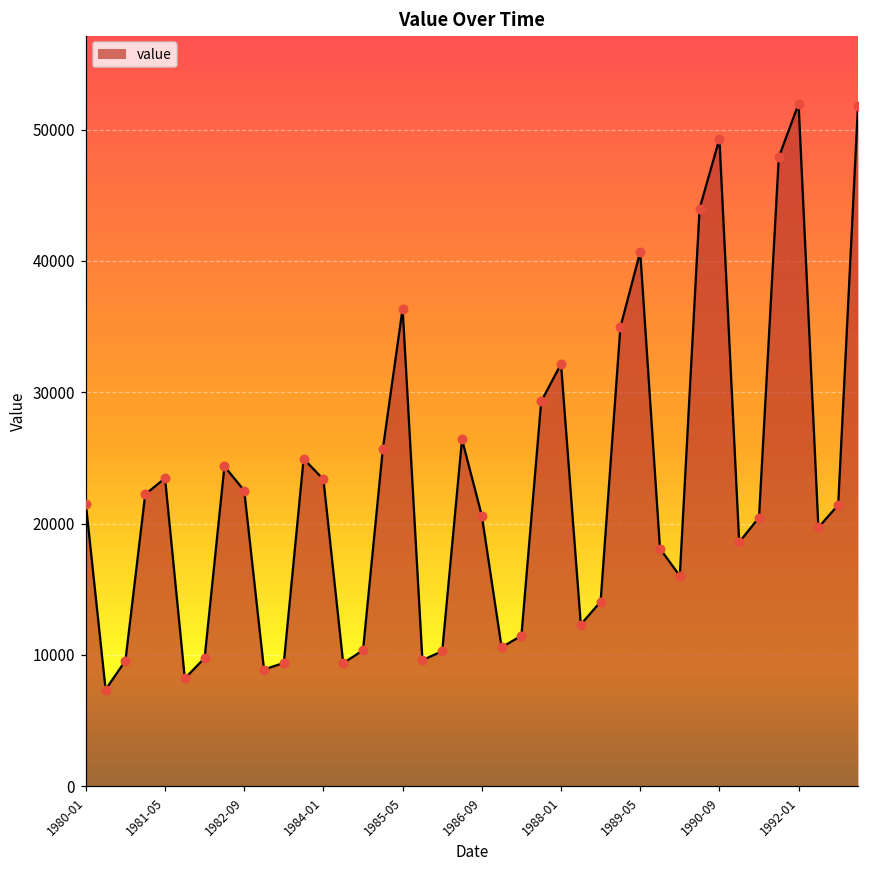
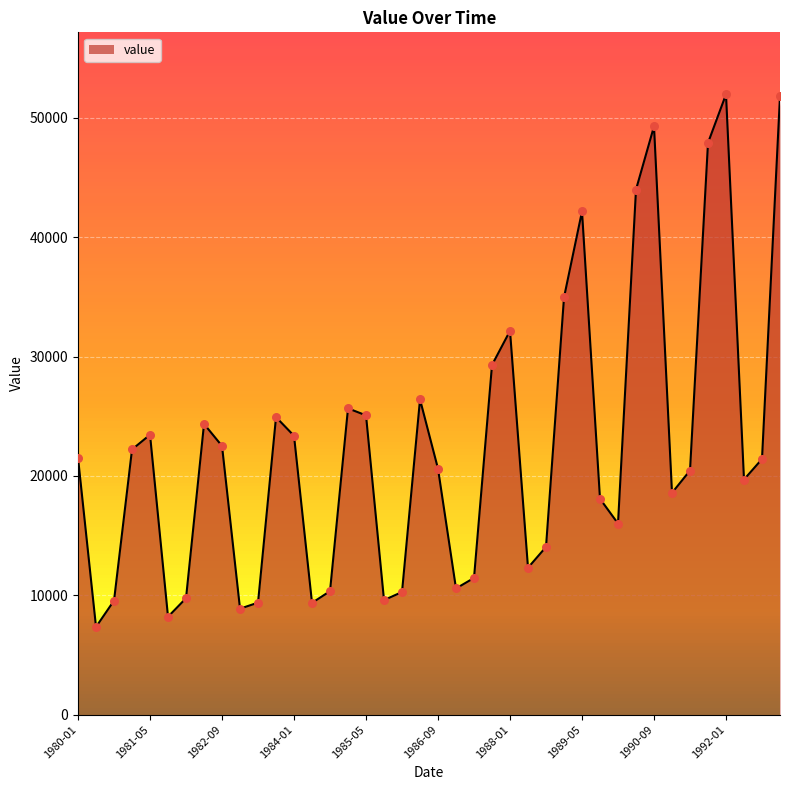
  {
    "1980-01": 21500,
    "1981-05": 23500,
    "1982-09": 22500,
    "1984-01": 23400,
-   "1985-05": 36400,
+   "1985-05": 25100,
    "1986-09": 20600,
    "1988-01": 32200,
-   "1989-05": 40700,
+   "1989-05": 42200,
    "1990-09": 49300,
    "1992-01": 52000
  }
